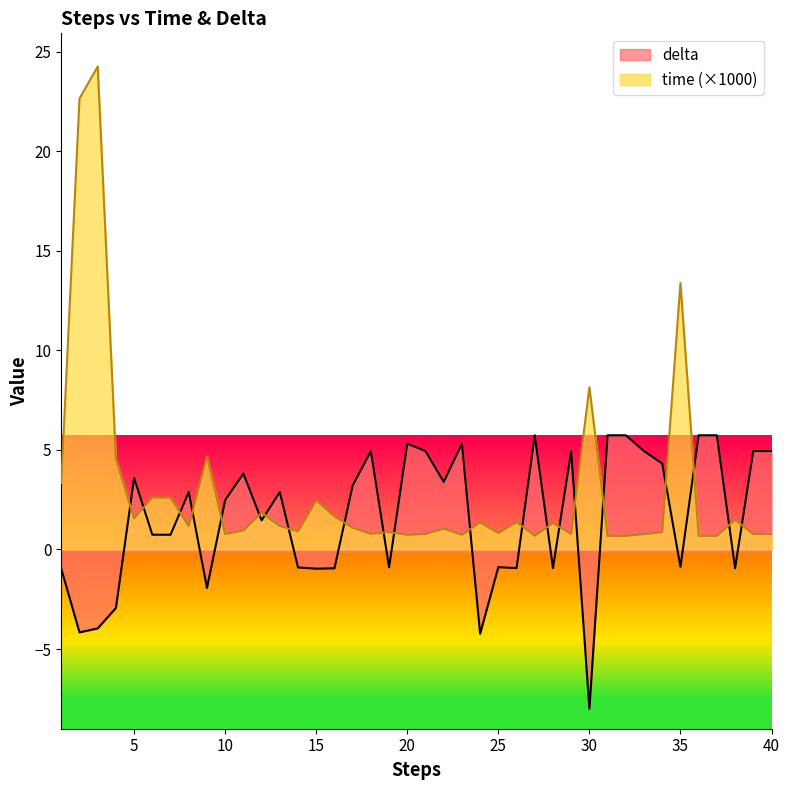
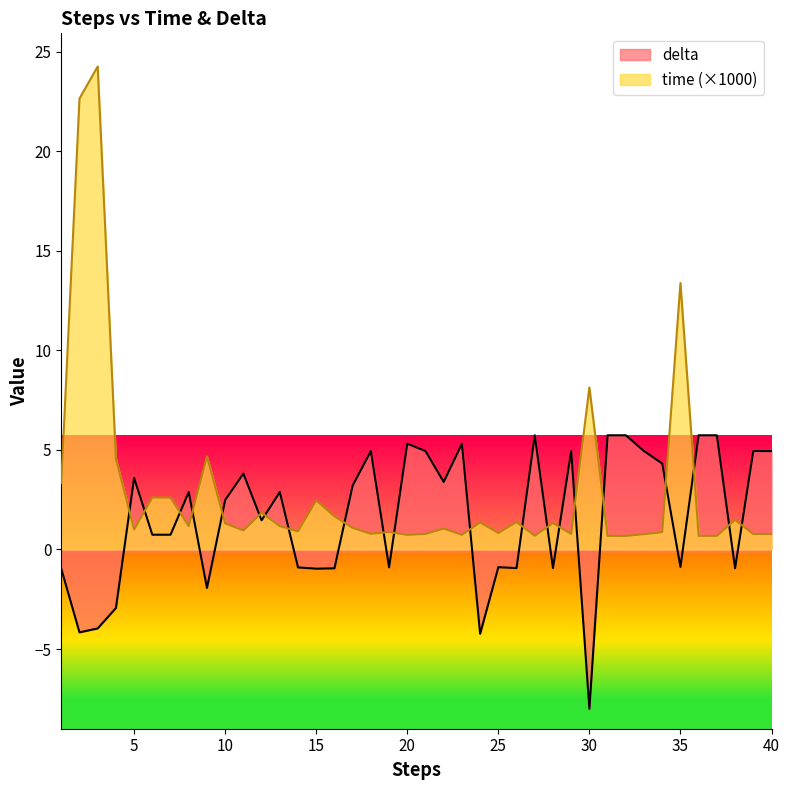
  {
    "time (×1000)": {
-     "5": 1.6,
-     "10": 0.8,
+     "5": 1.0,
+     "10": 1.3,
      "15": 2.5,
      "20": 0.7,
      "25": 0.8,
      "30": 8.1,
      "35": 13.4,
      "40": 0.8
    }
  }
